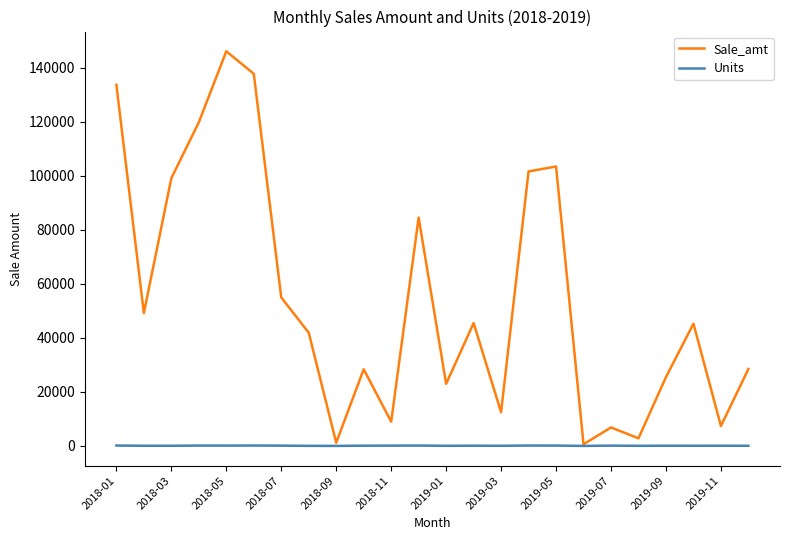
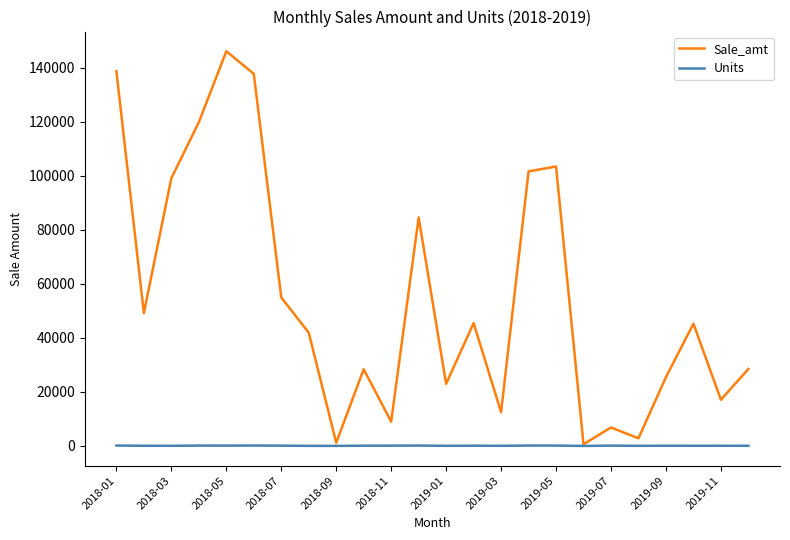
  {
    "Sale_amt": {
-     "2018-01": 134000,
+     "2018-01": 139000,
      "2018-03": 99000,
      "2018-05": 146000,
      "2018-07": 55000,
      "2018-09": 1000,
      "2018-11": 9000,
      "2019-01": 23000,
      "2019-03": 13000,
      "2019-05": 103000,
      "2019-07": 7000,
      "2019-09": 25000,
-     "2019-11": 7000
+     "2019-11": 17000
    },
    "Units": {
      "2018-01": 0,
      "2018-03": 0,
      "2018-05": 0,
      "2018-07": 0,
      "2018-09": 0,
      "2018-11": 0,
      "2019-01": 0,
      "2019-03": 0,
      "2019-05": 0,
      "2019-07": 0,
      "2019-09": 0,
      "2019-11": 0
    }
  }
